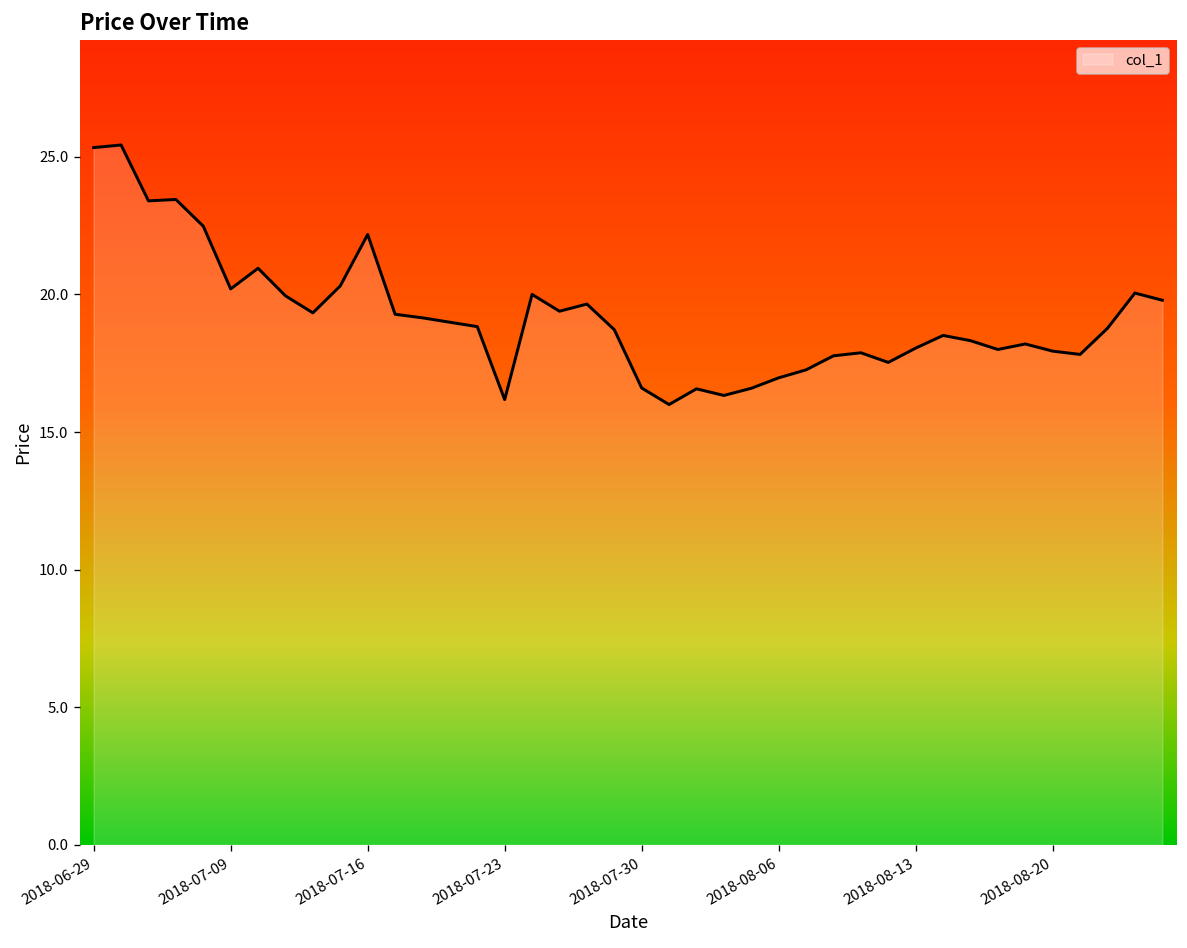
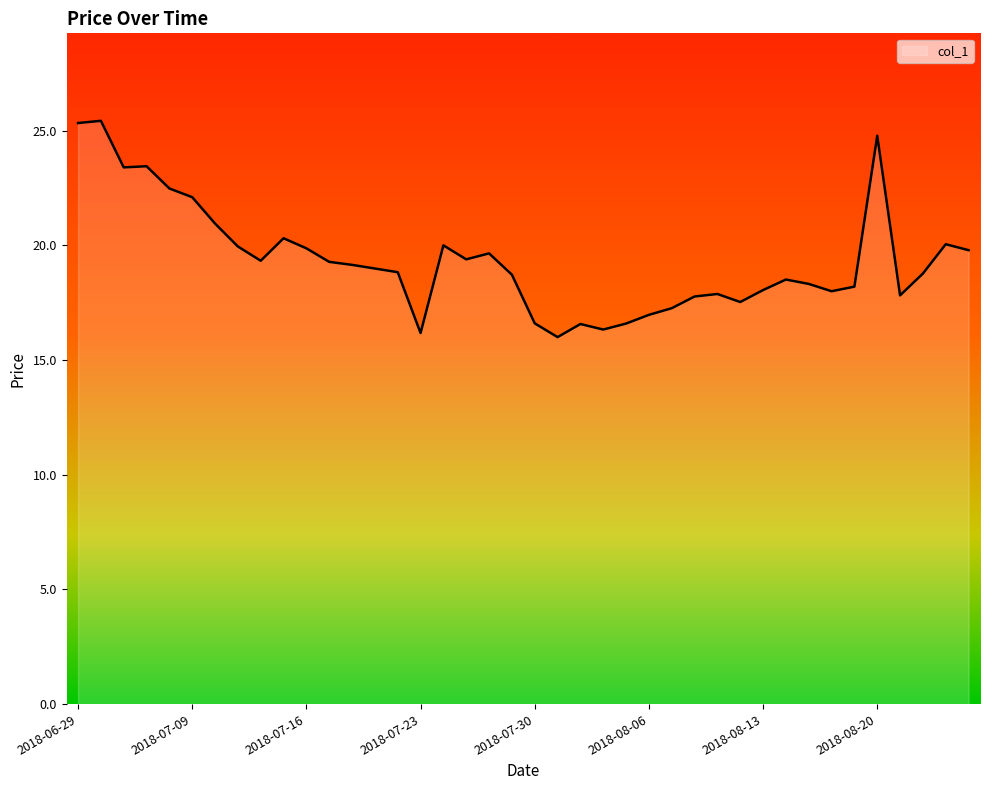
  {
    "2018-06-29": 25.3,
-   "2018-07-09": 20.2,
-   "2018-07-16": 22.2,
+   "2018-07-09": 22.1,
+   "2018-07-16": 19.9,
    "2018-07-23": 16.2,
    "2018-07-30": 16.6,
    "2018-08-06": 17.0,
    "2018-08-13": 18.0,
-   "2018-08-20": 17.9
+   "2018-08-20": 24.8
  }
